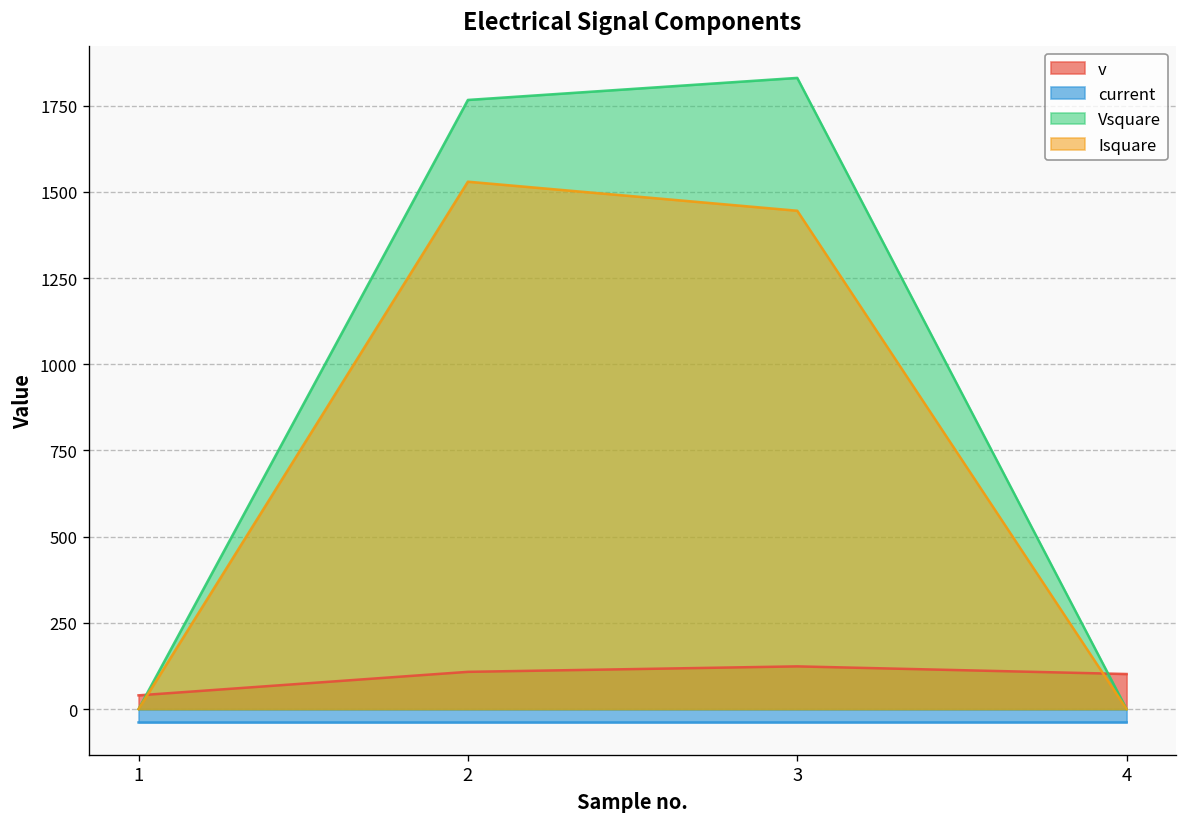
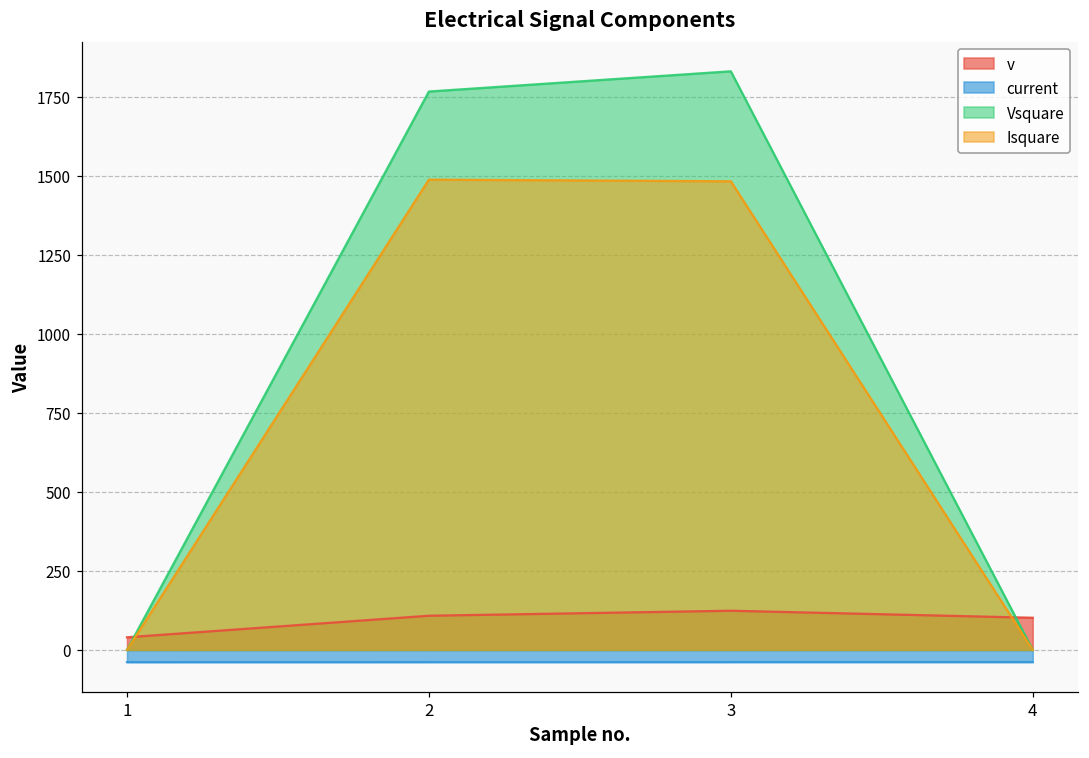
  {
    "v": {
      "1": 40,
      "2": 110,
      "3": 120,
      "4": 100
    },
    "Vsquare": {
      "2": 1770,
      "3": 1830
    },
    "Isquare": {
-     "2": 1530,
-     "3": 1450
+     "2": 1490,
+     "3": 1480
    }
  }
